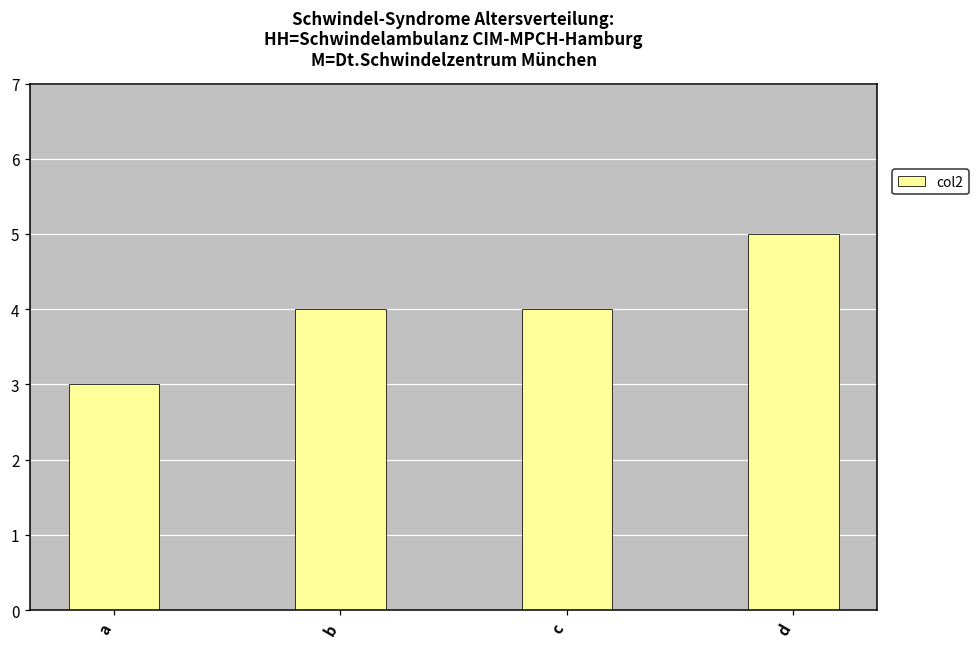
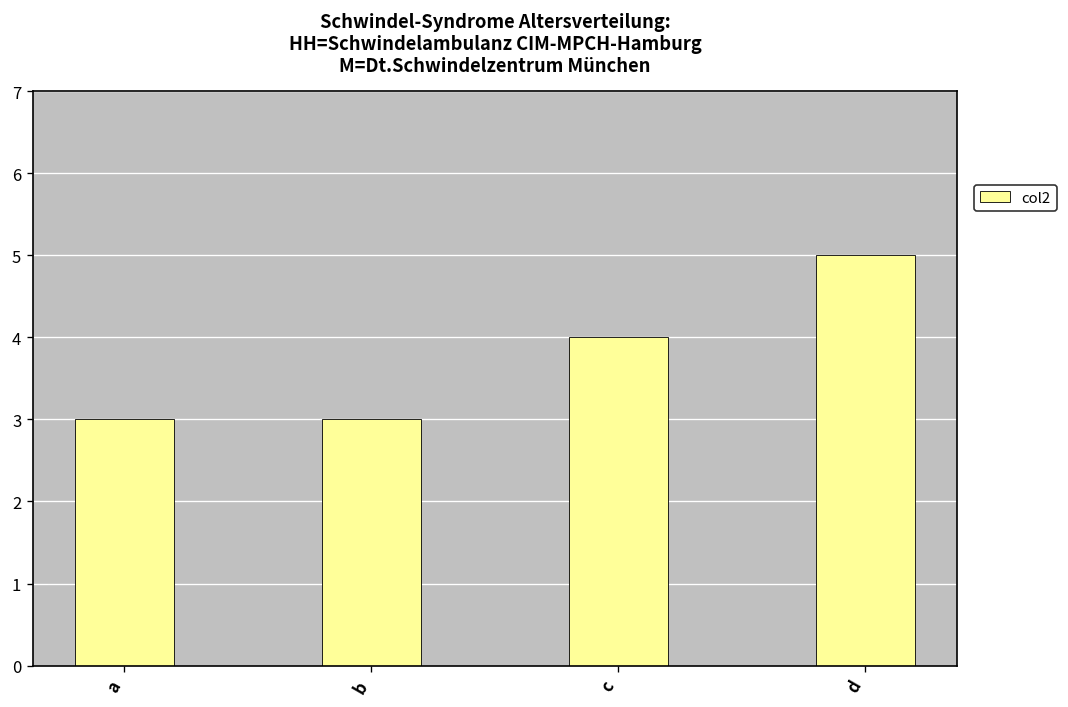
  {
    "a": 3,
-   "b": 4,
+   "b": 3,
    "c": 4,
    "d": 5
  }
